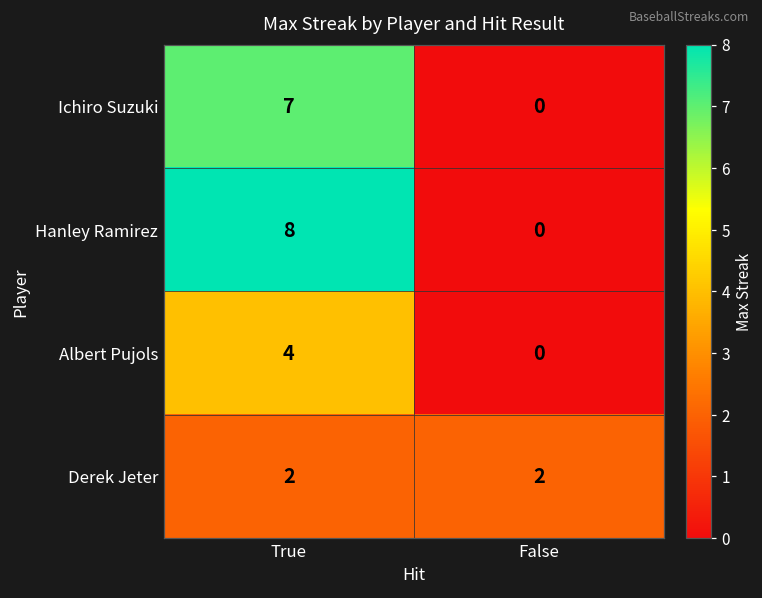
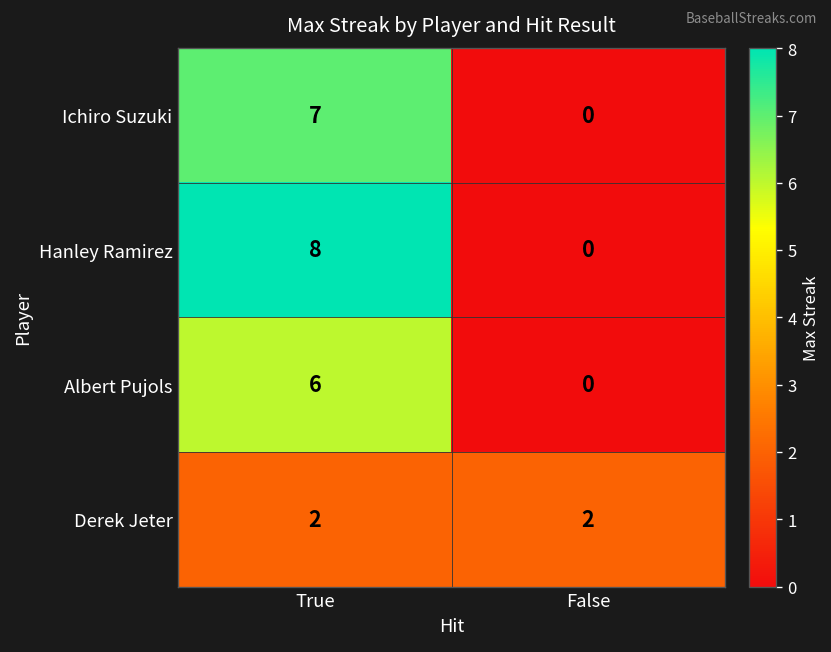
  {
    "Ichiro Suzuki": {
      "True": 7,
      "False": 0
    },
    "Hanley Ramirez": {
      "True": 8,
      "False": 0
    },
    "Albert Pujols": {
-     "True": 4,
+     "True": 6,
      "False": 0
    },
    "Derek Jeter": {
      "True": 2,
      "False": 2
    }
  }
